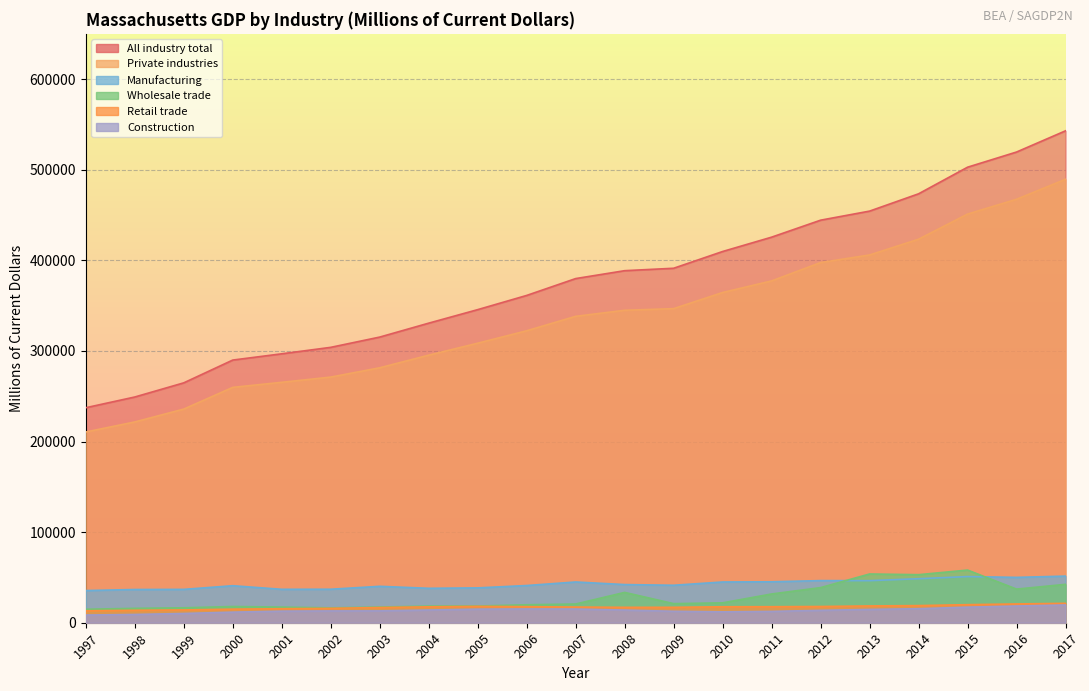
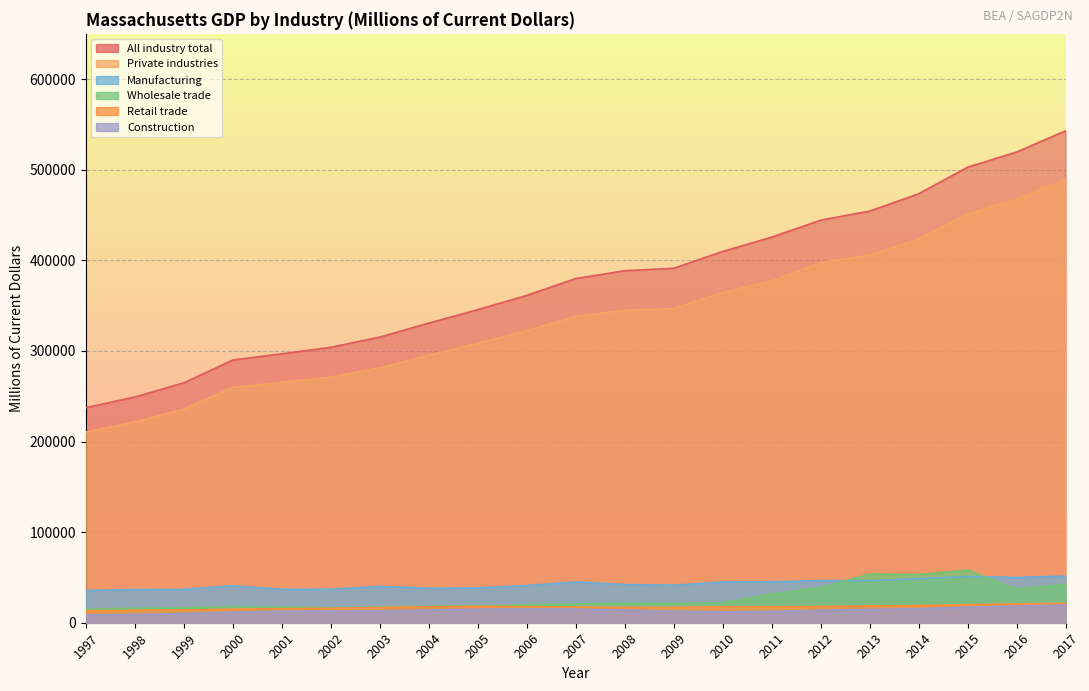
  {
    "Wholesale trade": {
      "2000": 20000,
      "2007": 20000,
-     "2008": 30000,
+     "2008": 20000,
      "2009": 20000,
      "2010": 20000,
      "2011": 30000,
      "2012": 40000,
      "2013": 50000,
      "2014": 50000,
      "2015": 60000,
      "2016": 40000,
      "2017": 40000
    }
  }
